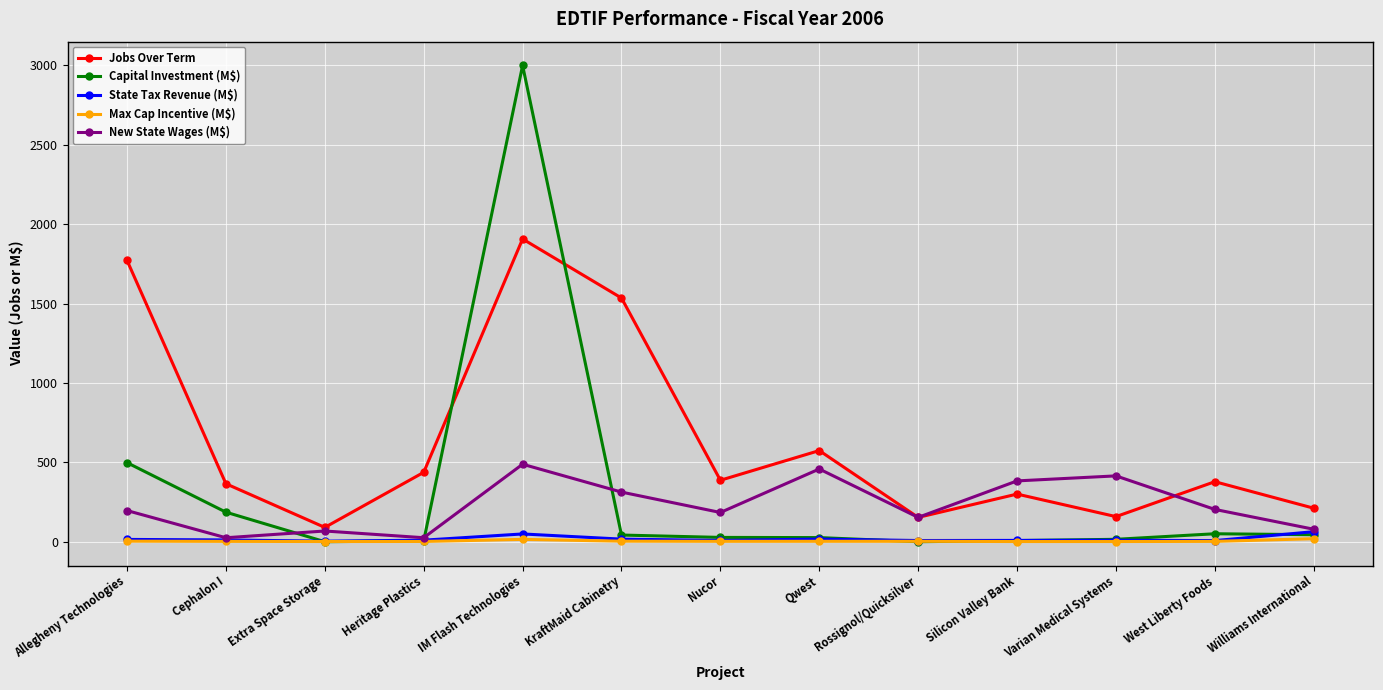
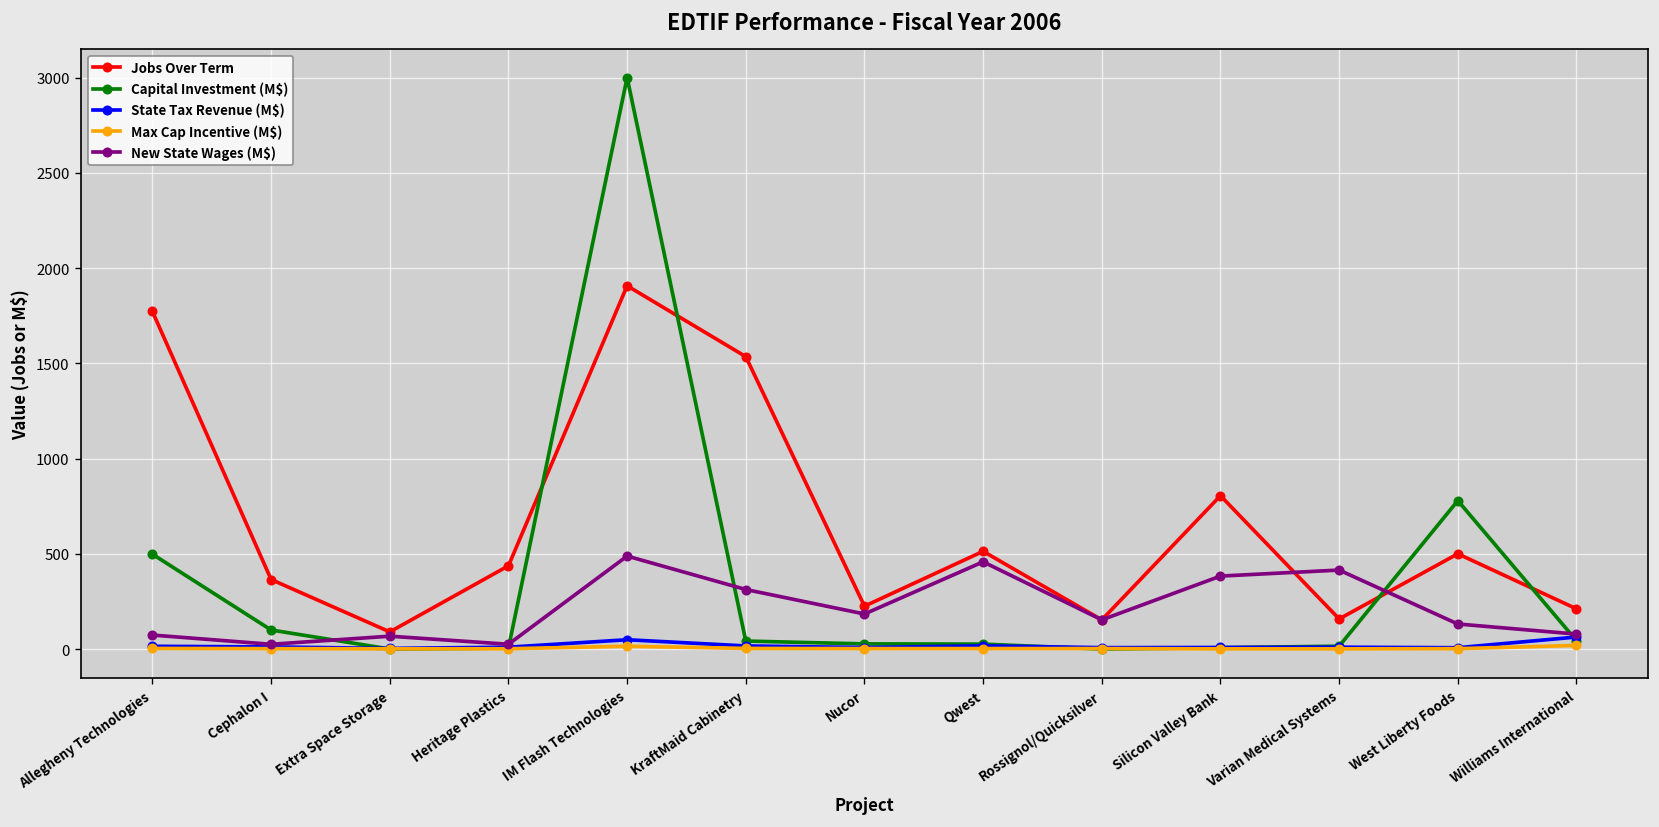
  {
    "Jobs Over Term": {
      "Allegheny Technologies": 1770,
      "Cephalon I": 370,
      "Extra Space Storage": 90,
      "Heritage Plastics": 440,
      "IM Flash Technologies": 1910,
      "KraftMaid Cabinetry": 1540,
-     "Nucor": 390,
-     "Qwest": 570,
-     "Silicon Valley Bank": 300,
+     "Nucor": 230,
+     "Qwest": 510,
+     "Silicon Valley Bank": 810,
      "Varian Medical Systems": 160,
-     "West Liberty Foods": 380,
+     "West Liberty Foods": 500,
      "Williams International": 210
    },
    "Capital Investment (M$)": {
      "Allegheny Technologies": 500,
-     "Cephalon I": 190,
+     "Cephalon I": 100,
      "IM Flash Technologies": 3000,
      "KraftMaid Cabinetry": 40,
      "Nucor": 30,
-     "West Liberty Foods": 50,
+     "West Liberty Foods": 780,
      "Williams International": 40
    },
    "State Tax Revenue (M$)": {
      "IM Flash Technologies": 50
    },
    "Max Cap Incentive (M$)": {
      "IM Flash Technologies": 10,
      "Williams International": 20
    },
    "New State Wages (M$)": {
-     "Allegheny Technologies": 200,
+     "Allegheny Technologies": 70,
      "Extra Space Storage": 70,
      "IM Flash Technologies": 490,
      "KraftMaid Cabinetry": 310,
      "Nucor": 180,
      "Qwest": 460,
      "Silicon Valley Bank": 380,
      "Varian Medical Systems": 410,
-     "West Liberty Foods": 200
+     "West Liberty Foods": 130
    }
  }
